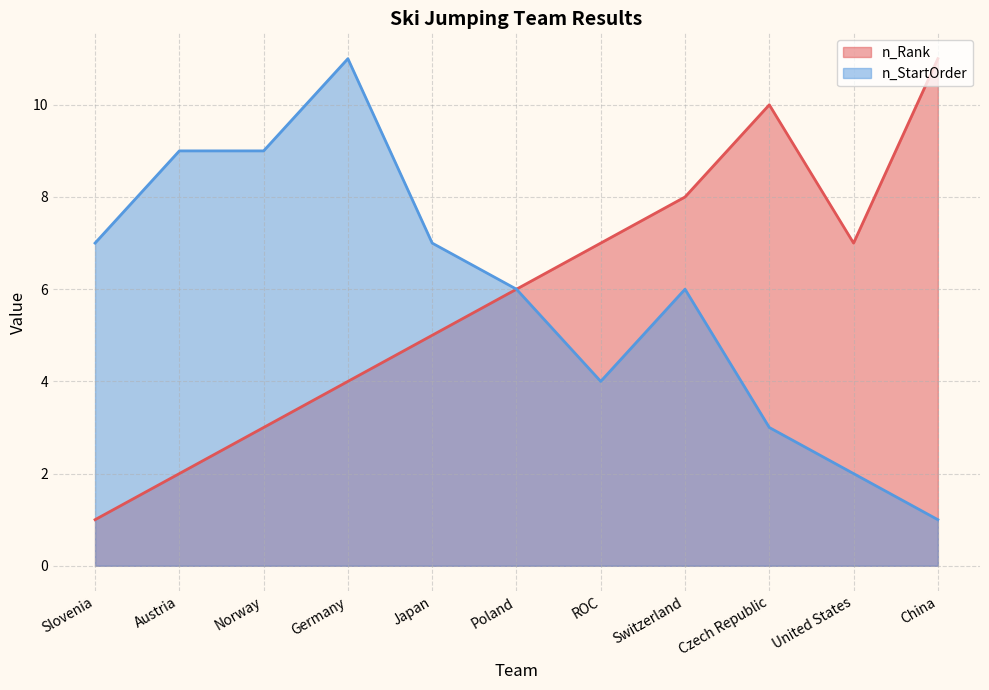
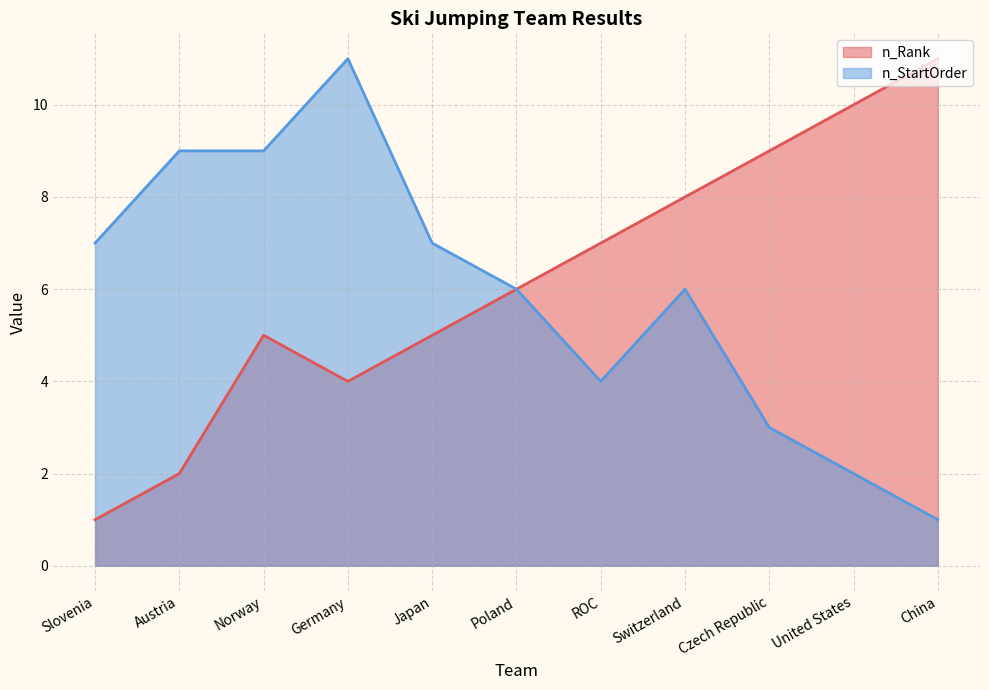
  {
    "n_Rank": {
      "Slovenia": 1,
      "Austria": 2,
-     "Norway": 3,
+     "Norway": 5,
      "Germany": 4,
      "Japan": 5,
      "ROC": 7,
      "Switzerland": 8,
-     "Czech Republic": 10,
-     "United States": 7
+     "Czech Republic": 9,
+     "United States": 10
    },
    "n_StartOrder": {
      "Slovenia": 7,
      "Austria": 9,
      "Norway": 9,
      "Germany": 11,
      "Japan": 7,
      "ROC": 4,
      "Switzerland": 6,
      "Czech Republic": 3,
      "United States": 2,
      "China": 1
    }
  }
